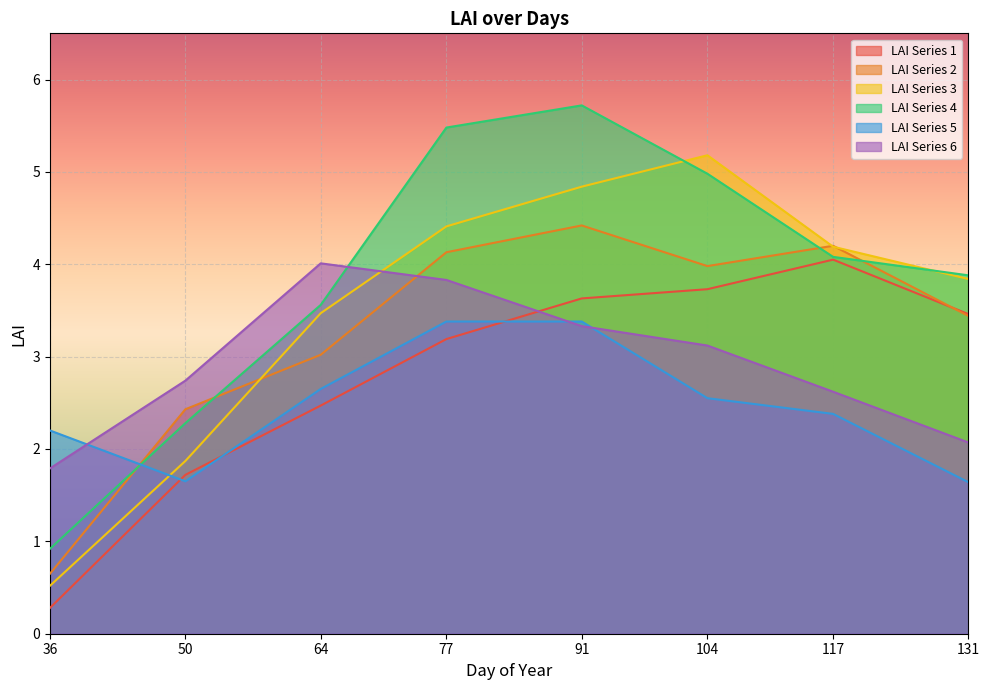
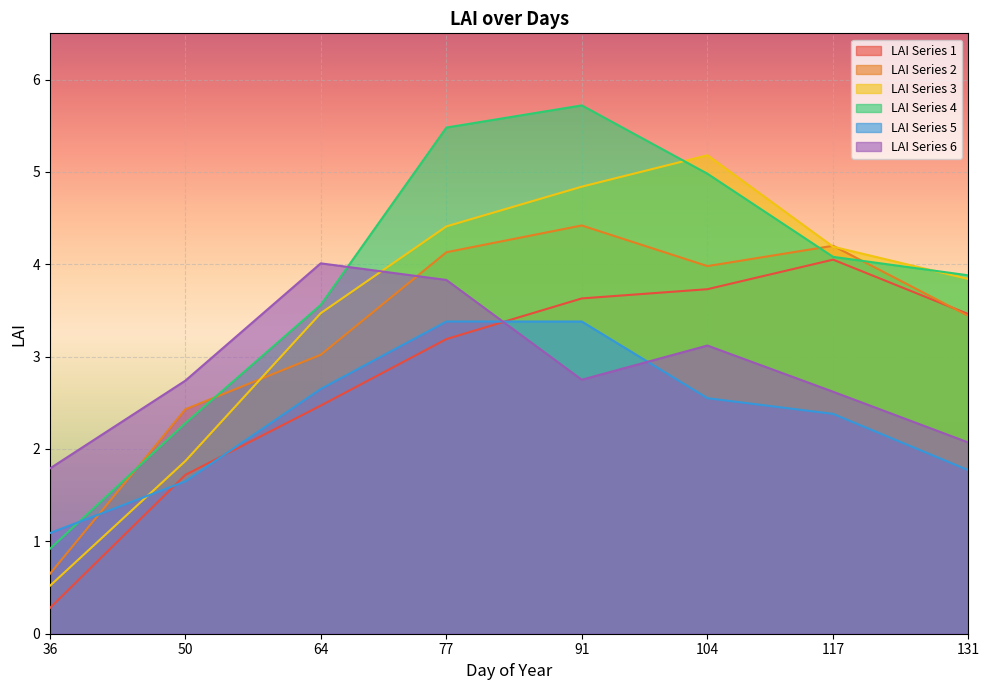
  {
    "LAI Series 3": {
      "36": 0.5,
      "50": 1.9,
      "64": 3.5,
      "77": 4.4,
      "91": 4.8,
      "104": 5.2,
      "131": 3.8
    },
    "LAI Series 4": {
      "36": 0.9,
      "50": 2.3,
      "64": 3.6,
      "77": 5.5,
      "91": 5.7,
      "104": 5.0,
      "117": 4.1,
      "131": 3.9
    },
    "LAI Series 5": {
-     "36": 2.2,
+     "36": 1.1,
      "50": 1.7,
      "64": 2.7,
      "77": 3.4,
      "91": 3.4,
      "104": 2.6,
      "117": 2.4,
-     "131": 1.6
+     "131": 1.8
    },
    "LAI Series 6": {
      "36": 1.8,
      "50": 2.7,
      "64": 4.0,
      "77": 3.8,
-     "91": 3.3,
+     "91": 2.8,
      "104": 3.1,
      "117": 2.6,
      "131": 2.1
    }
  }
